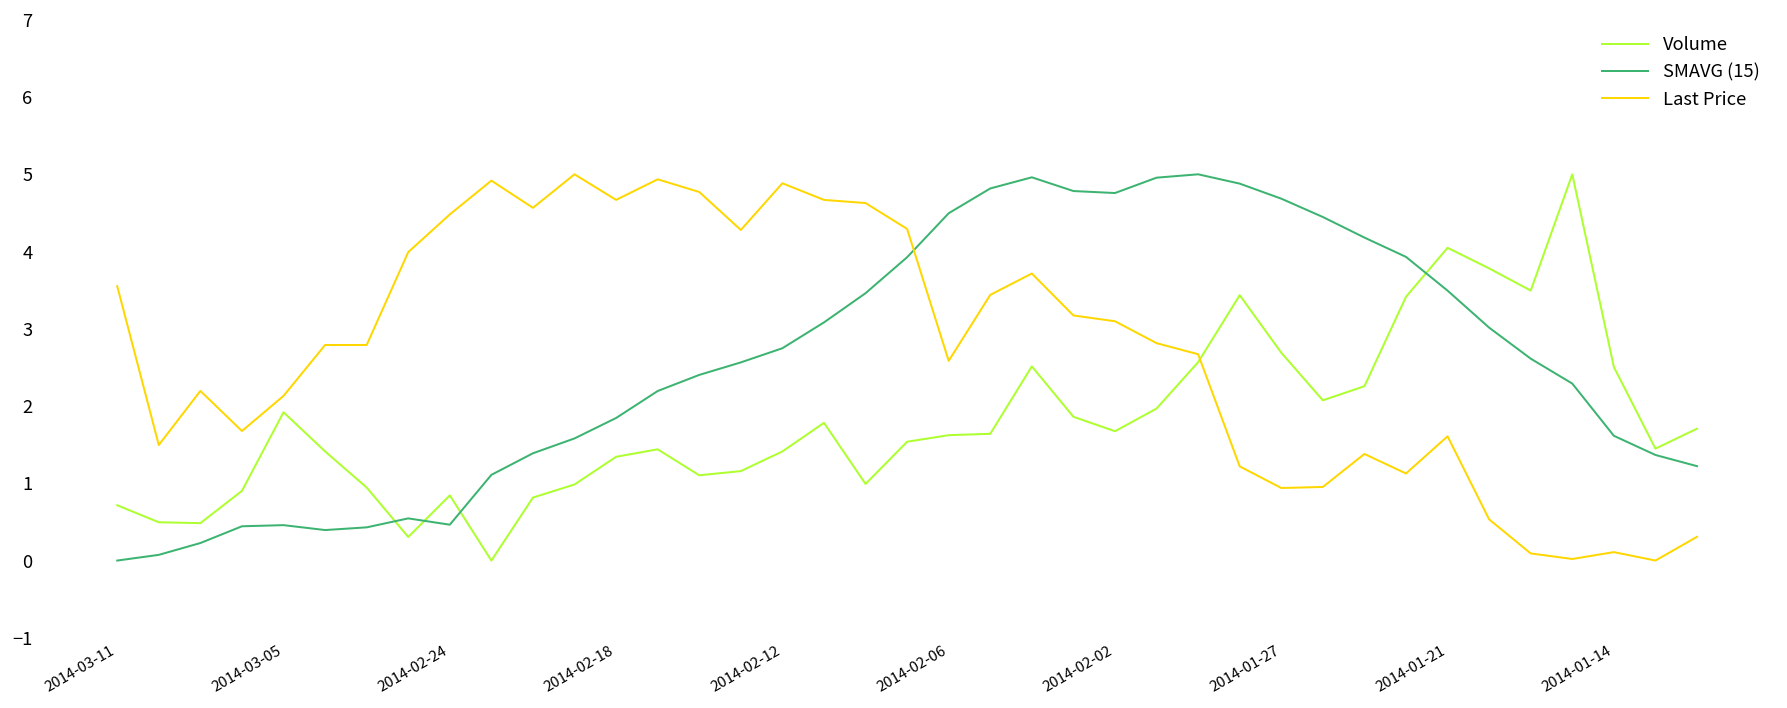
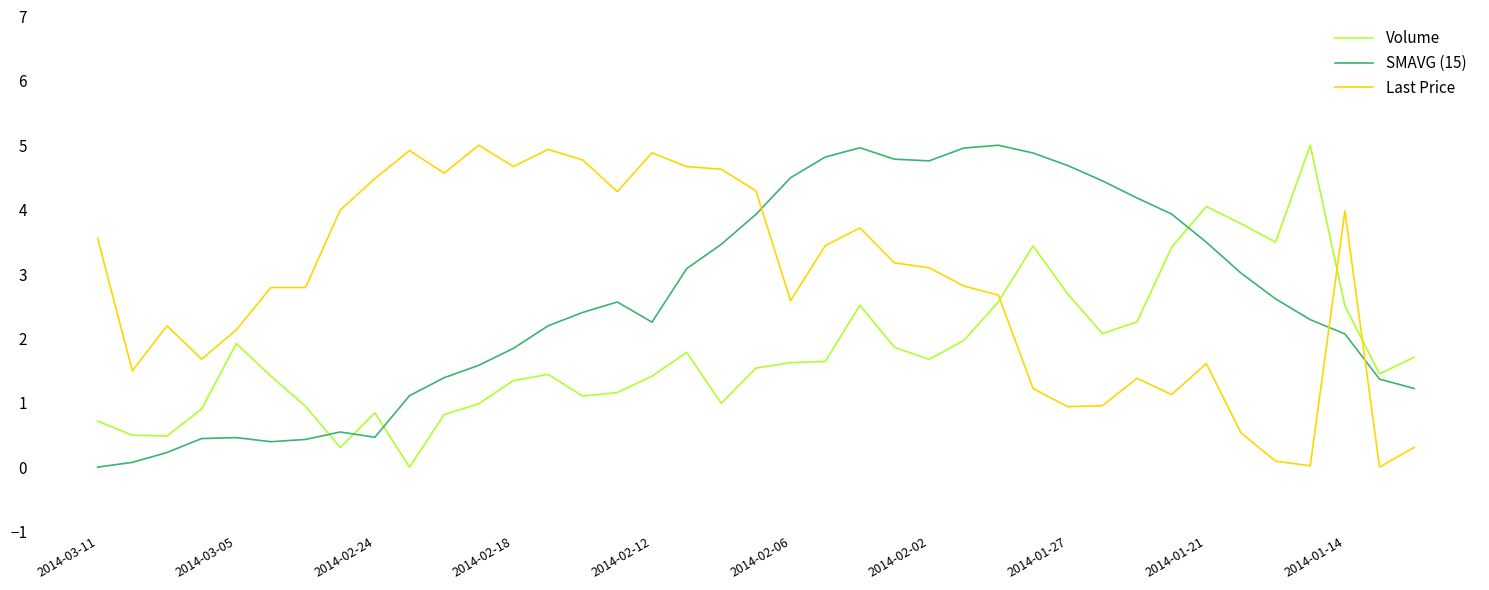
  {
    "Volume": {
      "2014-03-11": 0.7,
      "2014-03-05": 1.9,
      "2014-02-24": 0.8,
      "2014-02-18": 1.3,
      "2014-02-12": 1.4,
      "2014-02-06": 1.6,
      "2014-02-02": 1.7,
      "2014-01-27": 2.7,
      "2014-01-21": 4.0,
      "2014-01-14": 2.5
    },
    "SMAVG (15)": {
      "2014-03-11": 0.0,
      "2014-03-05": 0.5,
      "2014-02-24": 0.5,
      "2014-02-18": 1.8,
-     "2014-02-12": 2.7,
+     "2014-02-12": 2.3,
      "2014-02-06": 4.5,
      "2014-02-02": 4.8,
      "2014-01-27": 4.7,
      "2014-01-21": 3.5,
-     "2014-01-14": 1.6
+     "2014-01-14": 2.1
    },
    "Last Price": {
      "2014-03-11": 3.6,
      "2014-03-05": 2.1,
      "2014-02-24": 4.5,
      "2014-02-18": 4.7,
      "2014-02-12": 4.9,
      "2014-02-06": 2.6,
      "2014-02-02": 3.1,
      "2014-01-27": 0.9,
      "2014-01-21": 1.6,
-     "2014-01-14": 0.1
+     "2014-01-14": 4.0
    }
  }
